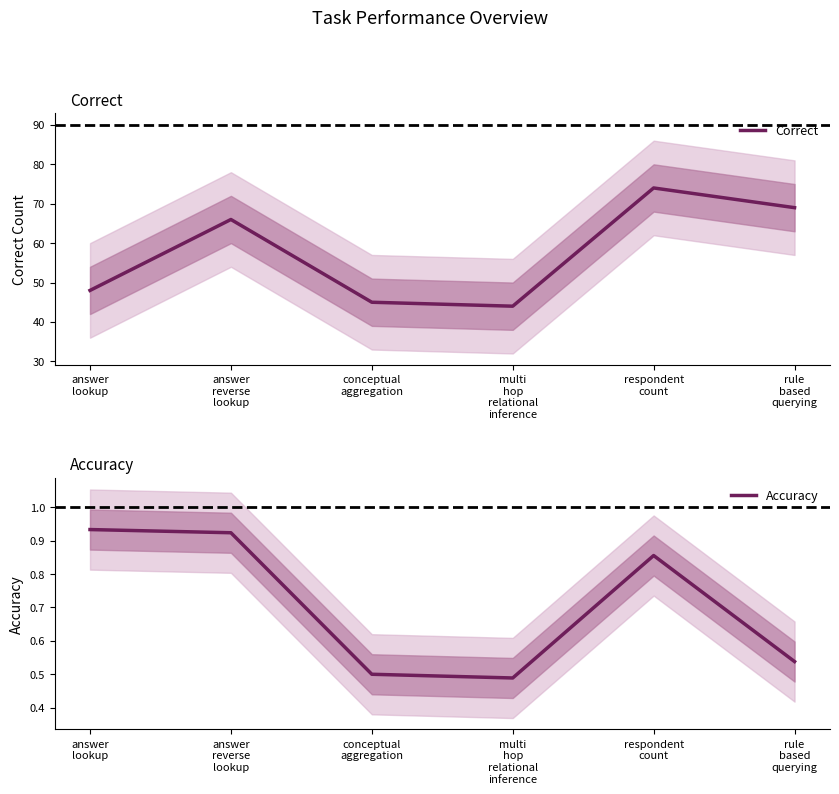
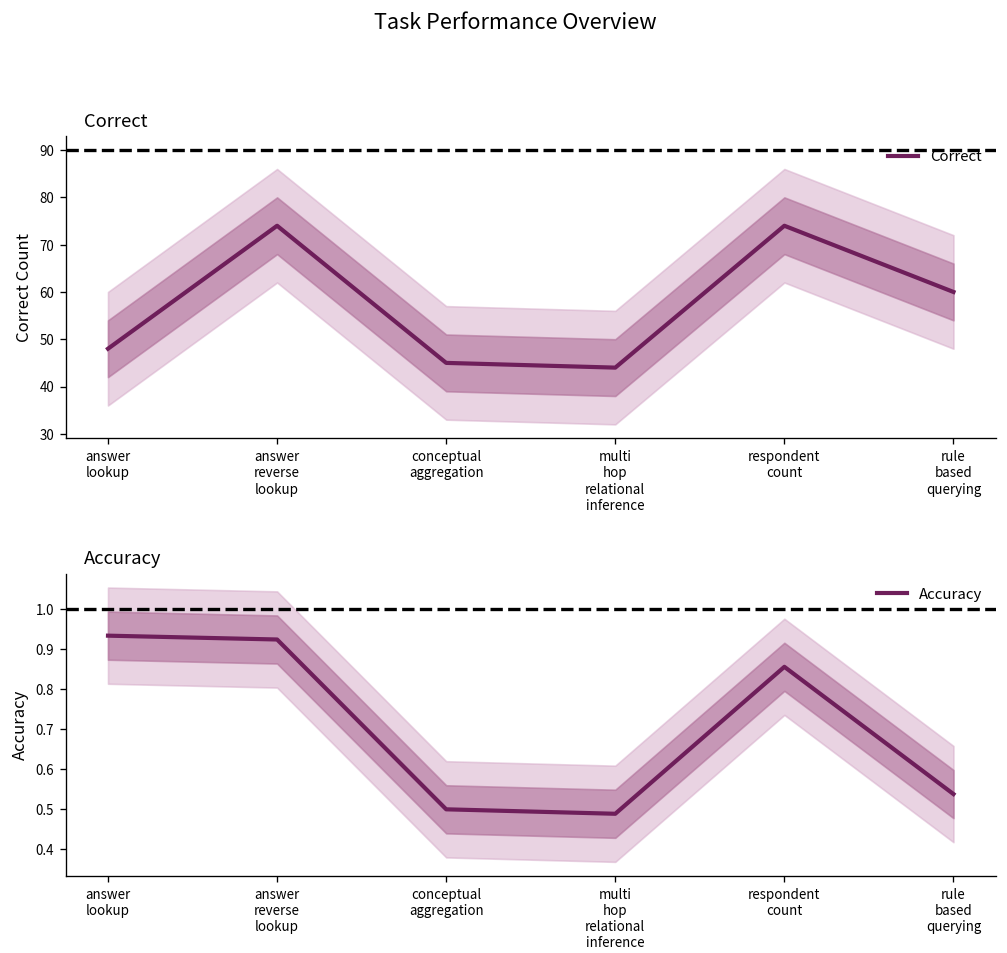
  {
    "Correct": {
      "Correct": {
        "answer lookup": 48,
-       "answer reverse lookup": 66,
+       "answer reverse lookup": 74,
        "conceptual aggregation": 45,
        "multi hop relational inference": 44,
        "respondent count": 74,
-       "rule based querying": 69
+       "rule based querying": 60
      }
    },
    "Accuracy": {
      "Accuracy": {
        "answer lookup": 0.93,
        "answer reverse lookup": 0.92,
        "conceptual aggregation": 0.50,
        "multi hop relational inference": 0.49,
        "respondent count": 0.86,
        "rule based querying": 0.54
      }
    }
  }
